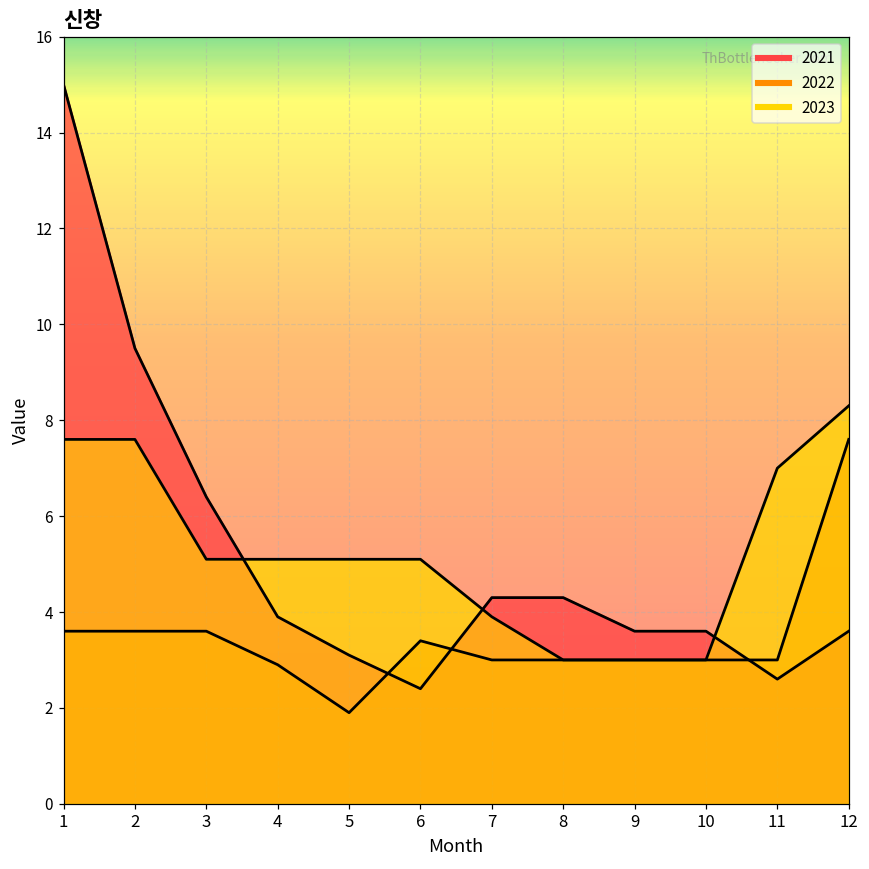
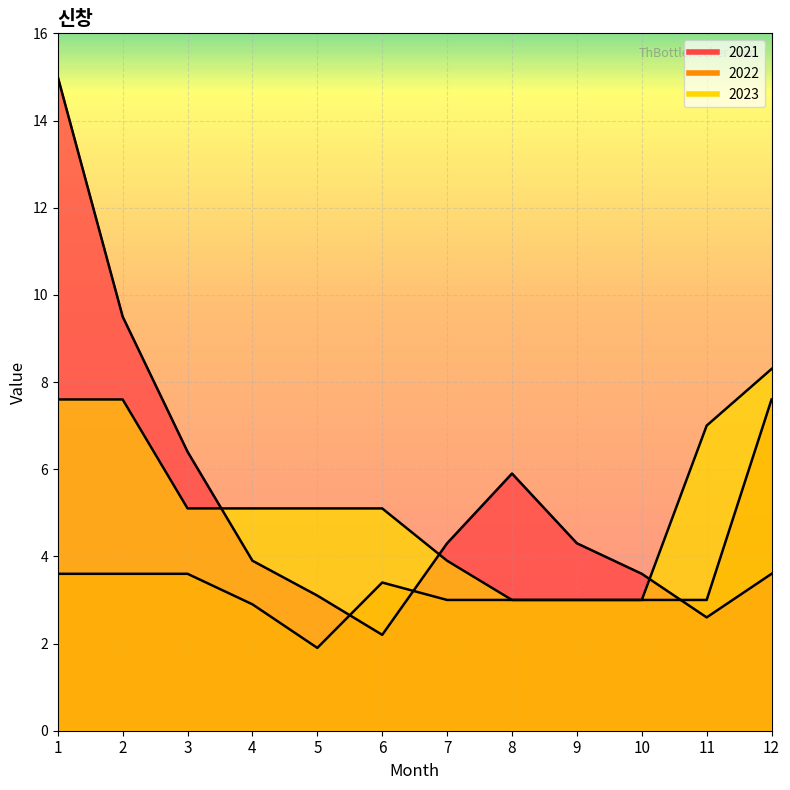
  {
    "2021": {
      "1": 15.0,
      "2": 9.5,
      "3": 6.4,
      "4": 3.9,
      "5": 3.1,
-     "6": 2.4,
+     "6": 2.2,
      "7": 4.3,
-     "8": 4.3,
-     "9": 3.6,
+     "8": 5.9,
+     "9": 4.3,
      "10": 3.6,
      "11": 2.6,
      "12": 3.6
    }
  }
